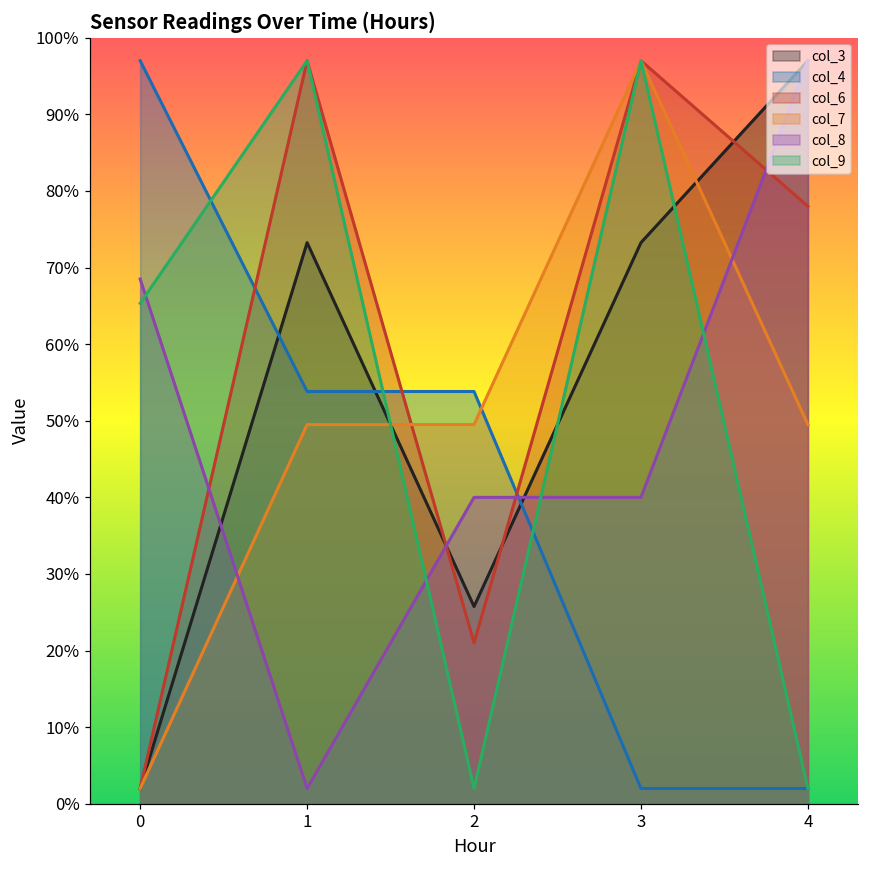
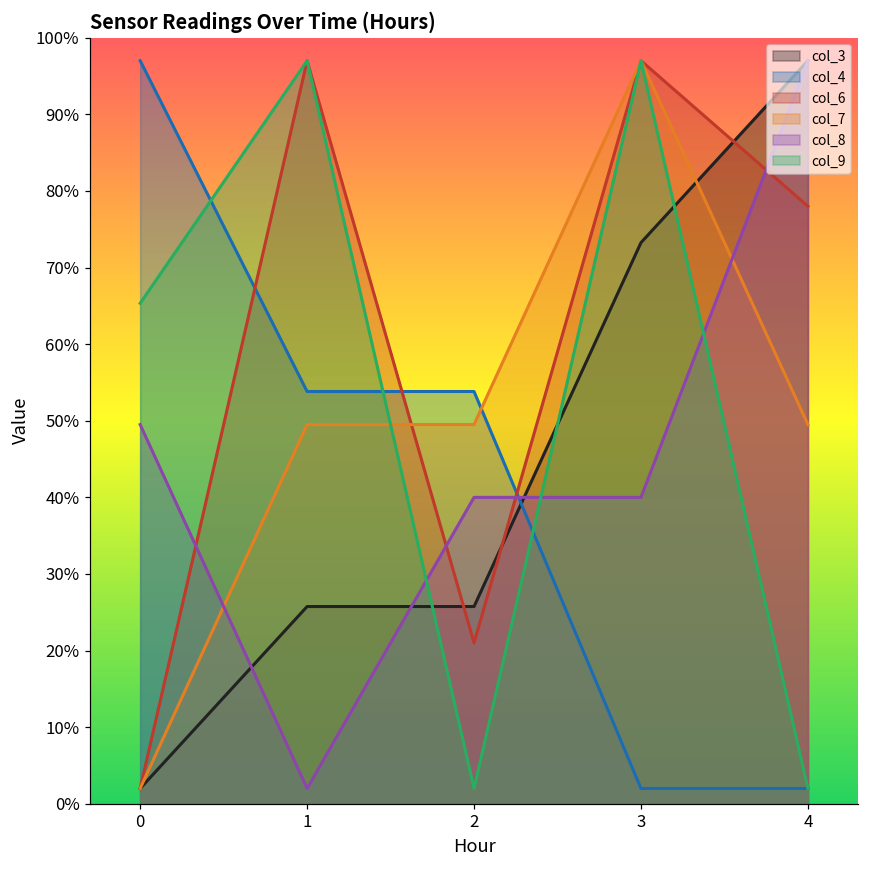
  {
    "col_3": {
-     "1": "73%",
+     "1": "26%",
      "2": "26%",
      "3": "73%"
    },
    "col_8": {
-     "0": "69%",
+     "0": "50%",
      "1": "2%",
      "2": "40%",
      "3": "40%"
    }
  }
